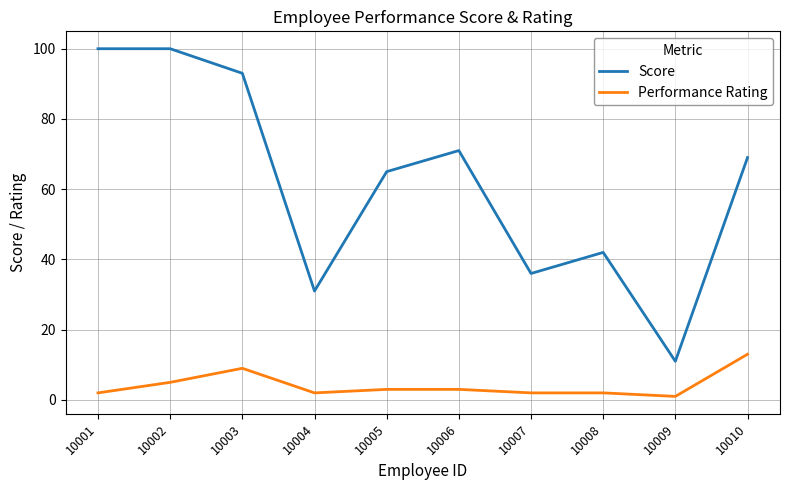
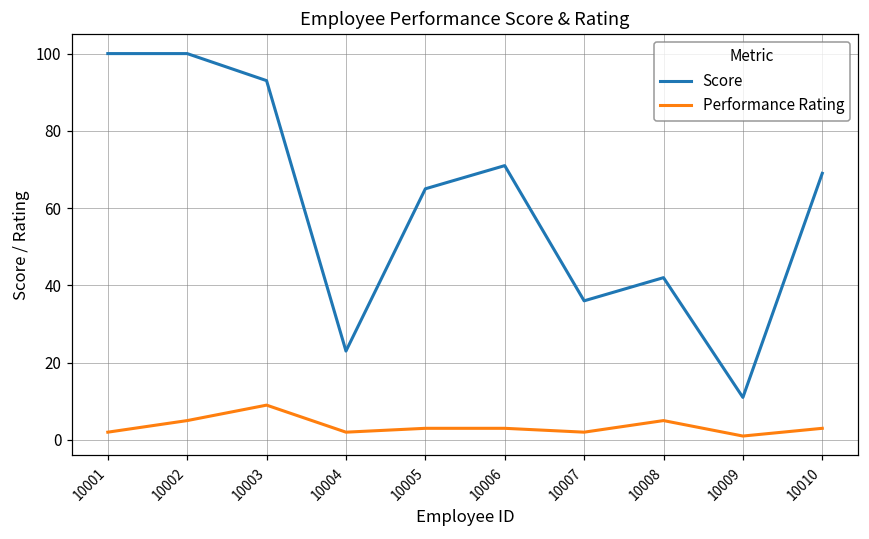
  {
    "Score": {
      "10001": 100,
      "10002": 100,
      "10003": 93,
-     "10004": 31,
+     "10004": 23,
      "10005": 65,
      "10006": 71,
      "10007": 36,
      "10008": 42,
      "10009": 11,
      "10010": 69
    },
    "Performance Rating": {
      "10001": 2,
      "10002": 5,
      "10003": 9,
      "10004": 2,
      "10005": 3,
      "10006": 3,
      "10007": 2,
-     "10008": 2,
+     "10008": 5,
      "10009": 1,
-     "10010": 13
+     "10010": 3
    }
  }
